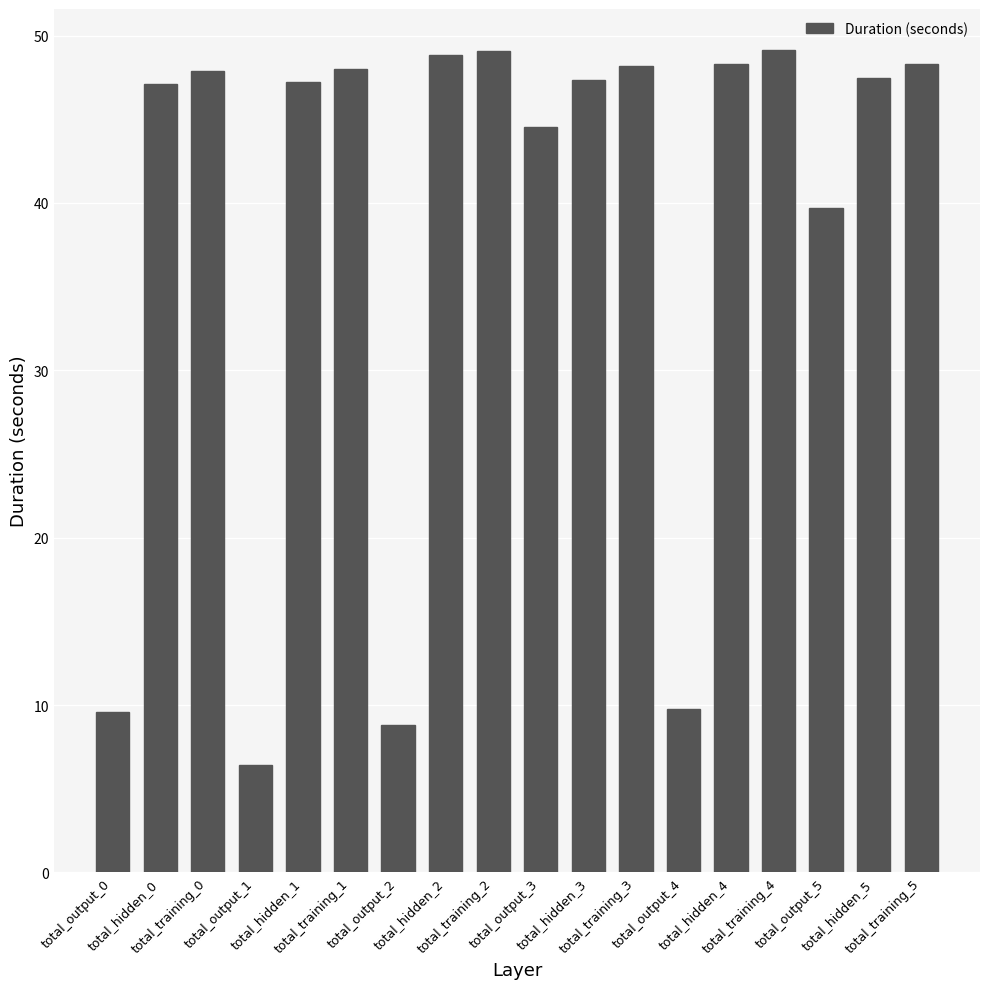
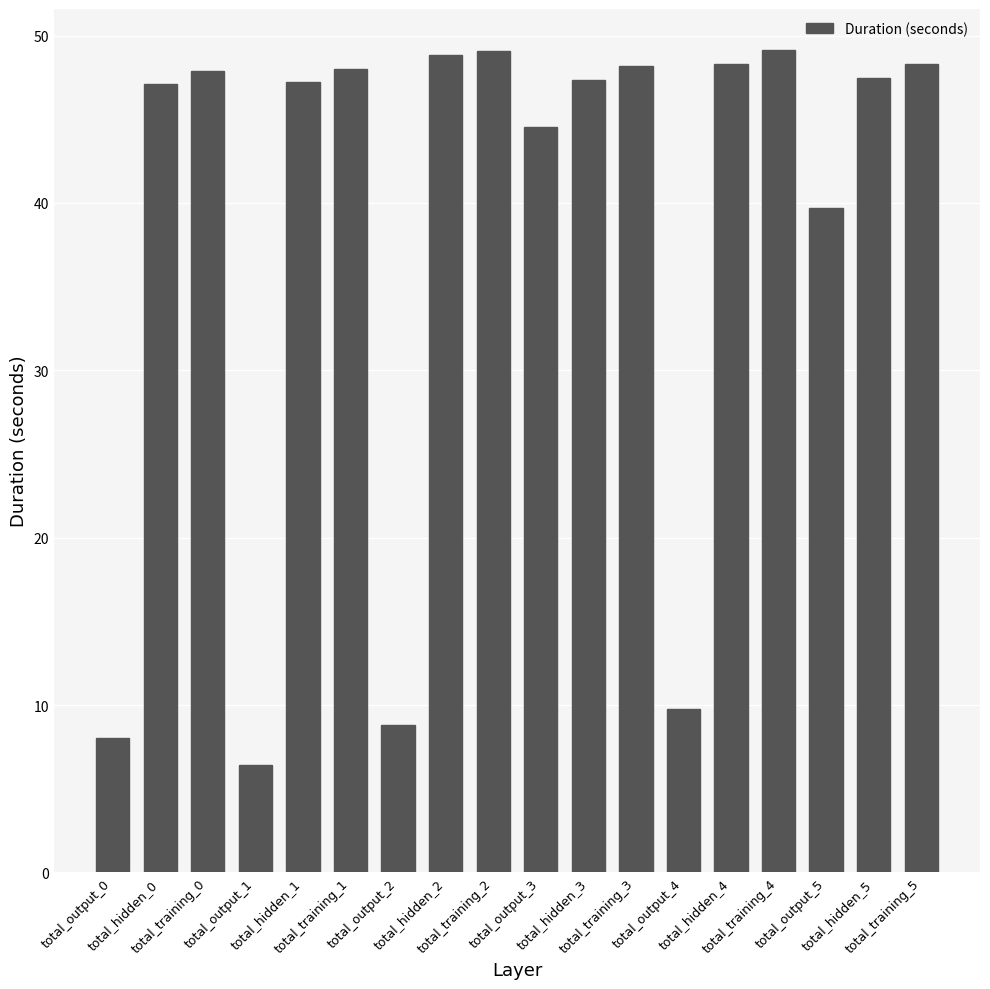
  {
-   "total_output_0": 9.6,
+   "total_output_0": 8.0,
    "total_hidden_0": 47.1,
    "total_training_0": 47.9,
    "total_output_1": 6.4,
    "total_hidden_1": 47.2,
    "total_training_1": 48.0,
    "total_output_2": 8.8,
    "total_hidden_2": 48.9,
    "total_training_2": 49.1,
    "total_output_3": 44.5,
    "total_hidden_3": 47.3,
    "total_training_3": 48.2,
    "total_output_4": 9.8,
    "total_hidden_4": 48.3,
    "total_training_4": 49.1,
    "total_output_5": 39.7,
    "total_hidden_5": 47.5,
    "total_training_5": 48.3
  }
